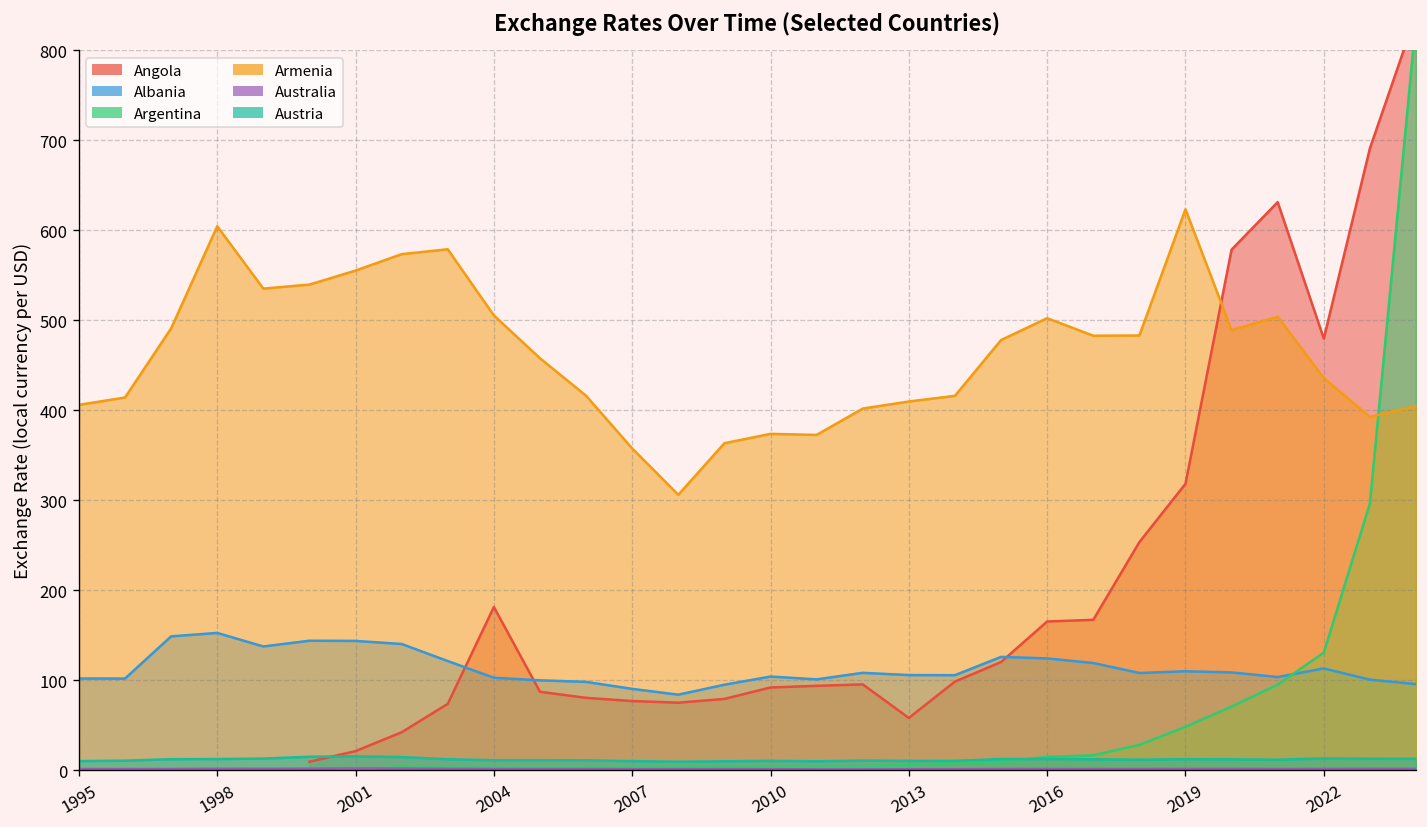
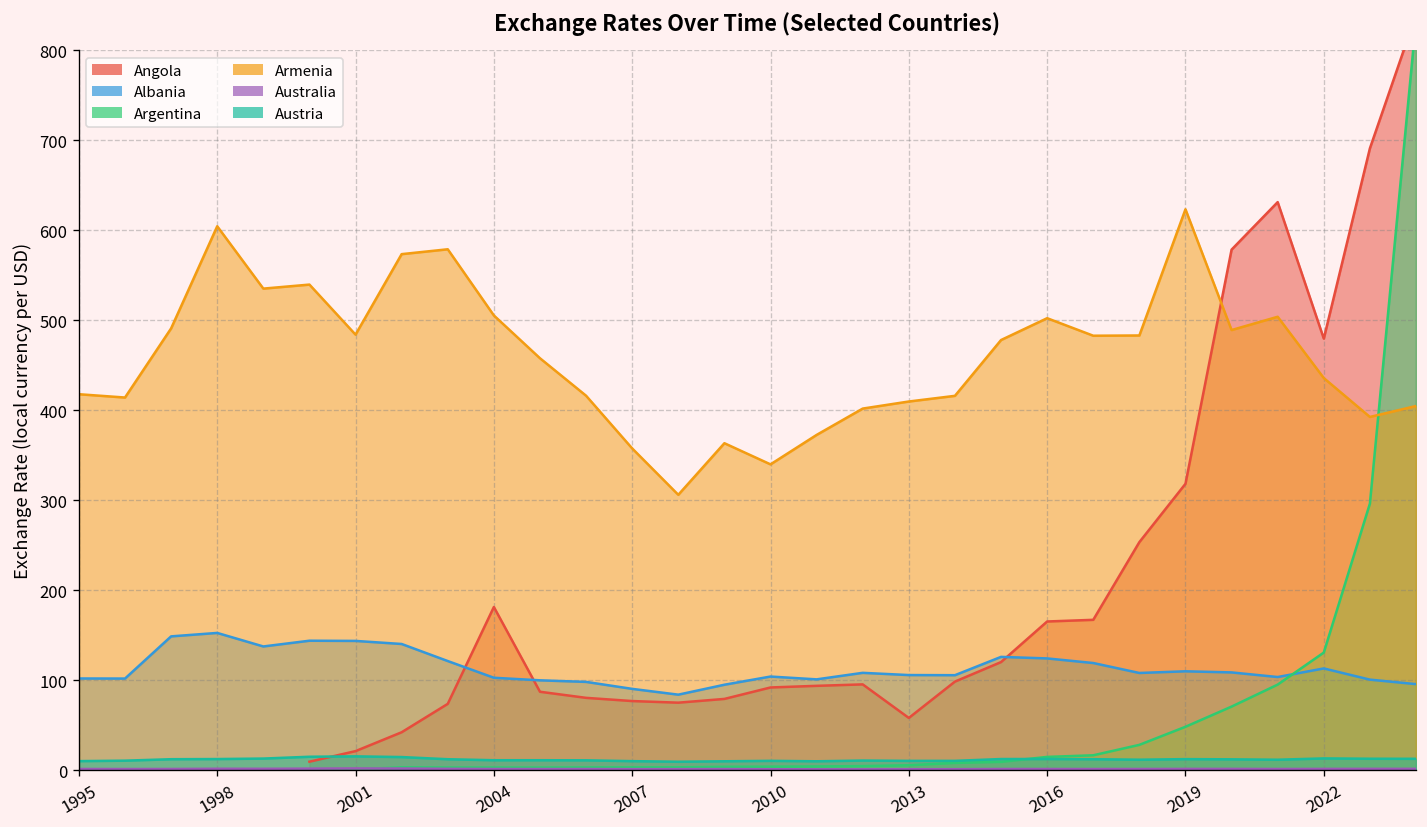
  {
    "Angola": {
      "2001": 20,
      "2004": 180,
      "2007": 80,
      "2010": 90,
      "2013": 60,
      "2016": 170,
      "2019": 320,
      "2022": 480
    },
    "Armenia": {
-     "1995": 410,
+     "1995": 420,
      "1998": 600,
-     "2001": 560,
+     "2001": 480,
      "2004": 510,
      "2007": 360,
-     "2010": 370,
+     "2010": 340,
      "2013": 410,
      "2016": 500,
      "2019": 620,
      "2022": 440
    },
    "Australia": {
      "2013": 0,
      "2016": 0,
      "2019": 0,
      "2022": 0
    }
  }
